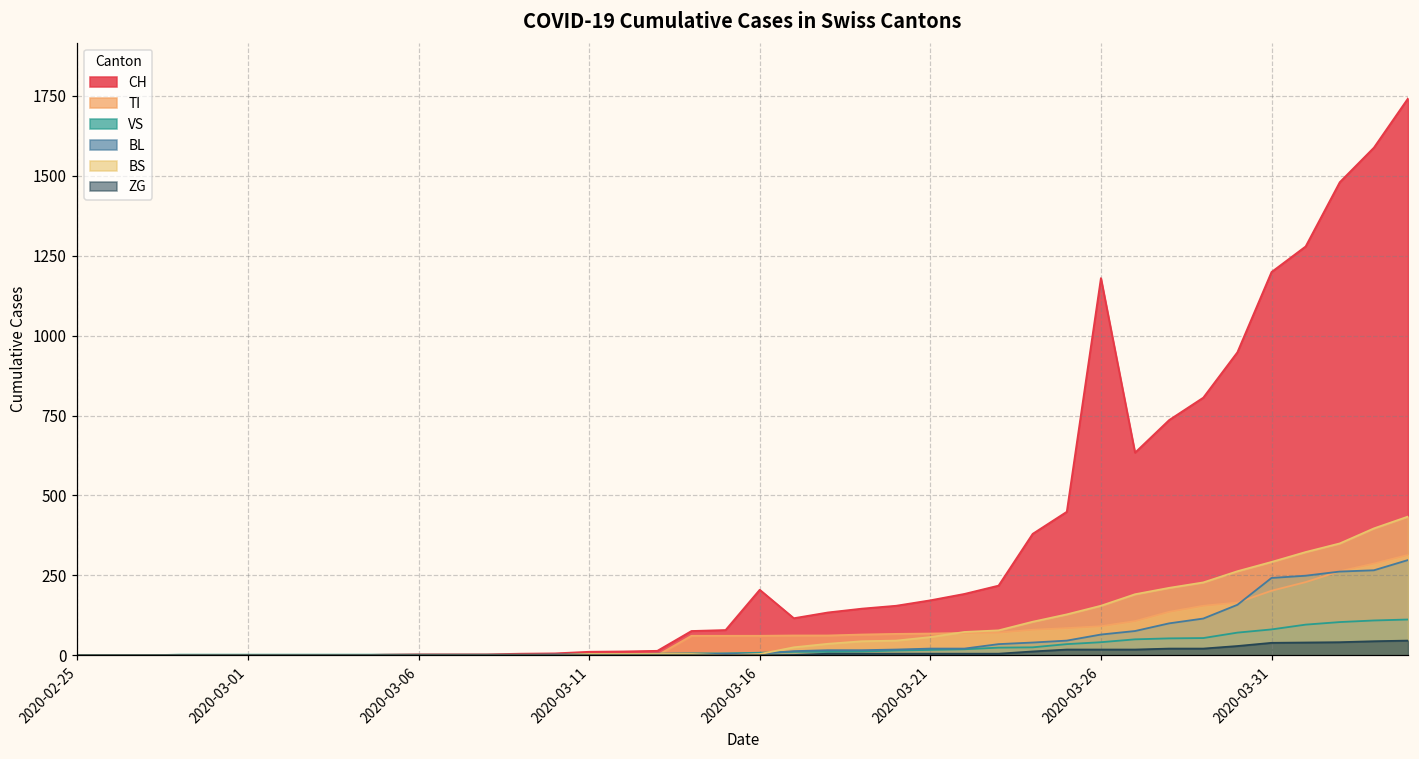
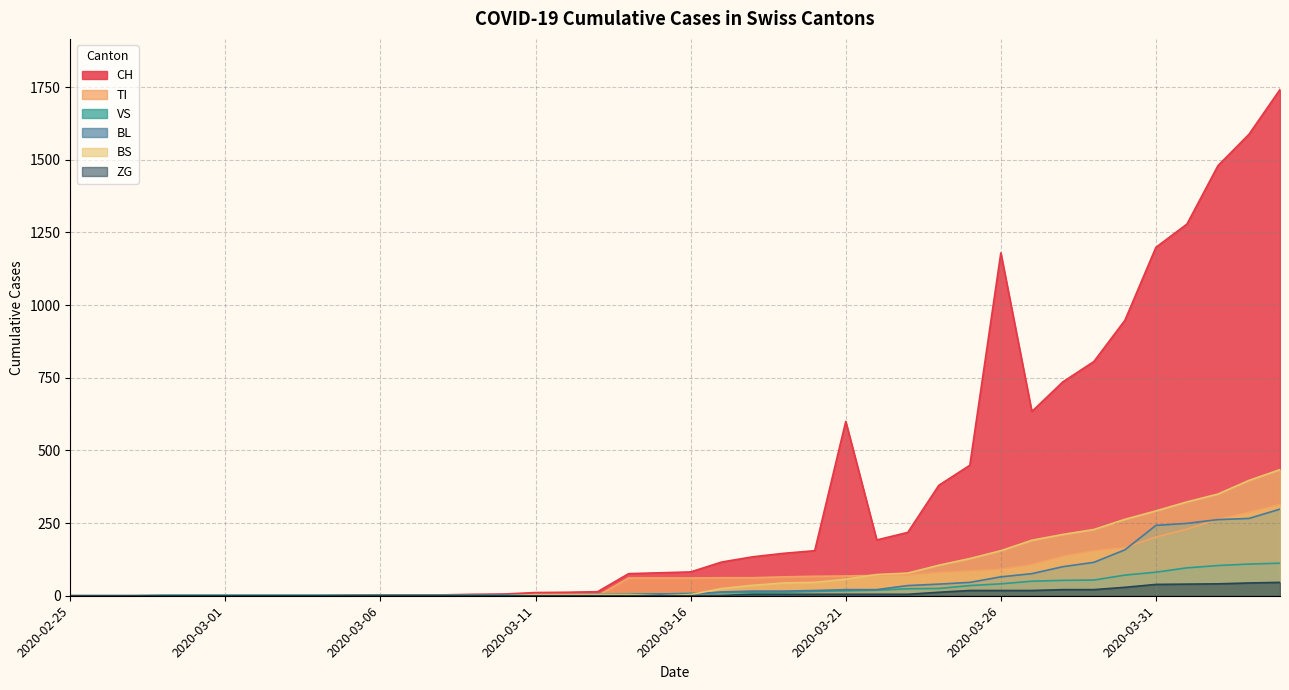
  {
    "CH": {
-     "2020-03-16": 210,
-     "2020-03-21": 170,
+     "2020-03-16": 80,
+     "2020-03-21": 600,
      "2020-03-26": 1180,
      "2020-03-31": 1200
    }
  }
